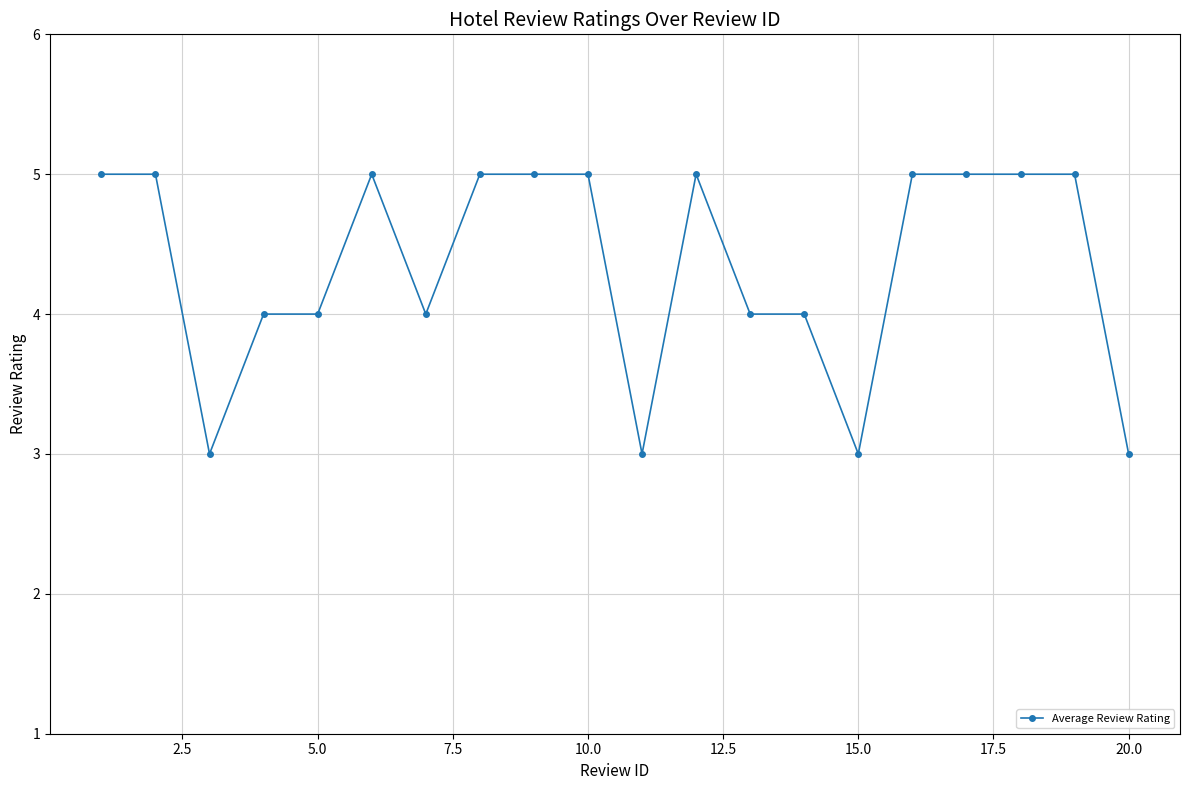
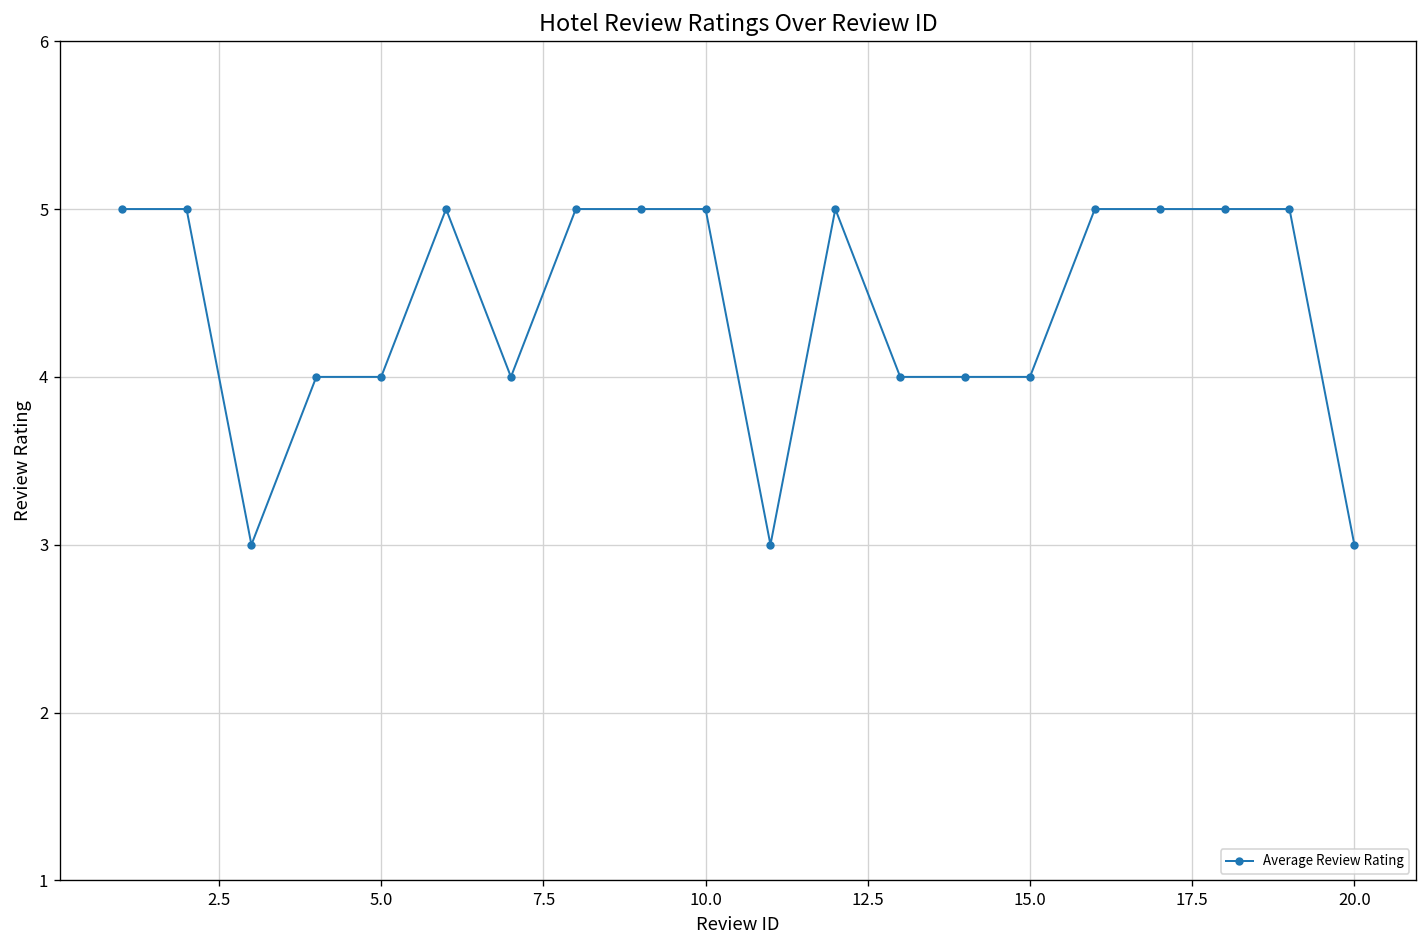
  {
    "5.0": 4,
    "10.0": 5,
-   "15.0": 3,
+   "15.0": 4,
    "20.0": 3
  }
